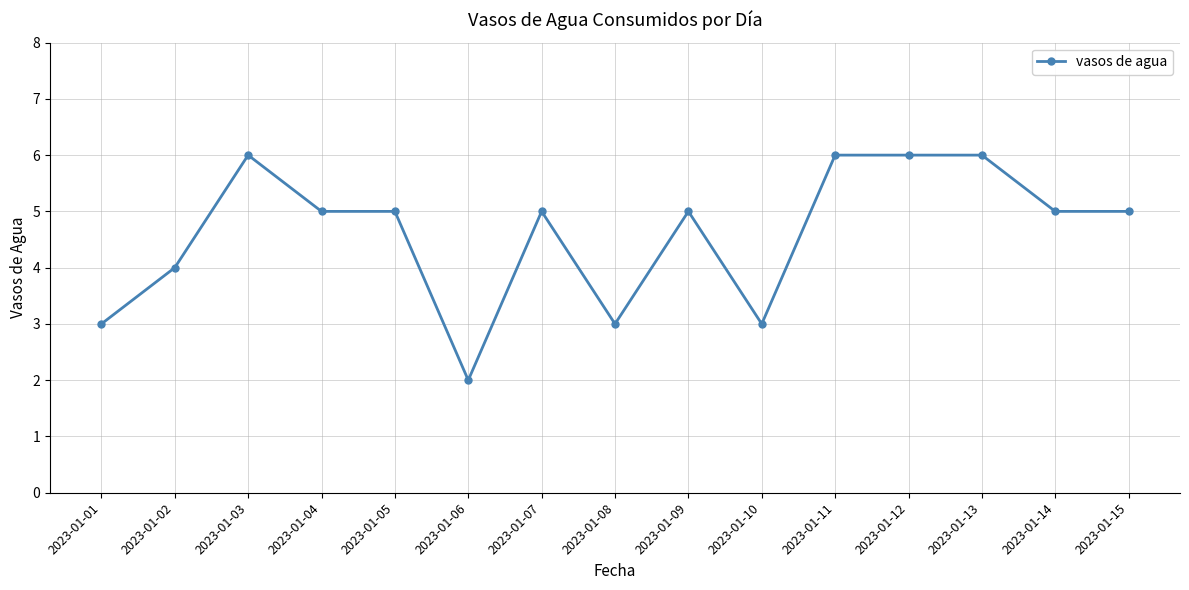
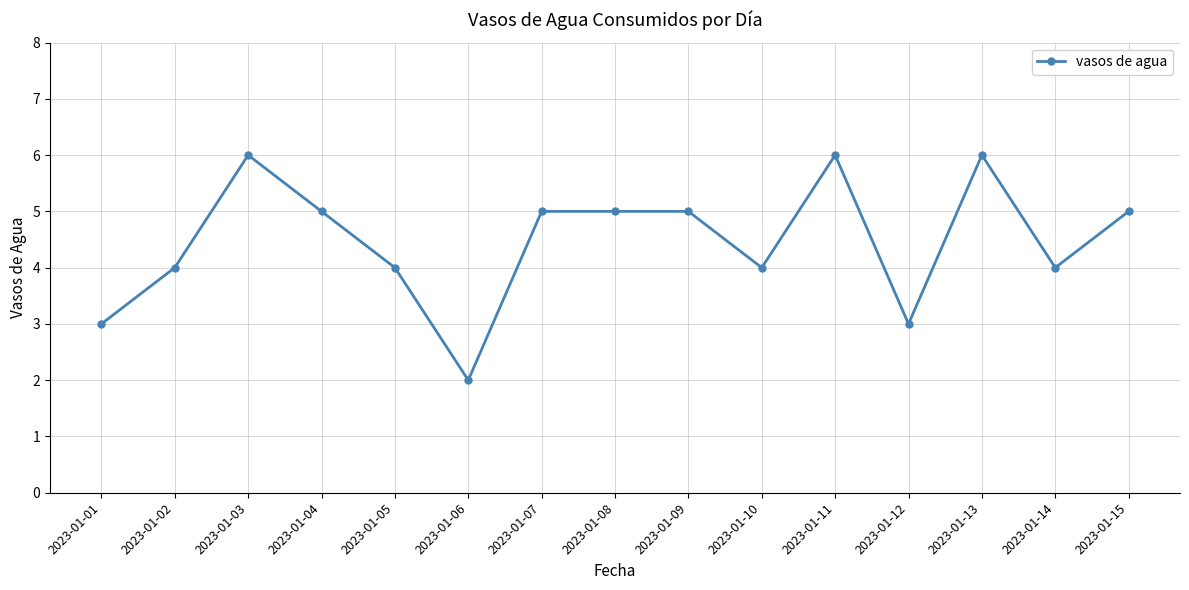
  {
    "2023-01-01": 3,
    "2023-01-02": 4,
    "2023-01-03": 6,
    "2023-01-04": 5,
-   "2023-01-05": 5,
+   "2023-01-05": 4,
    "2023-01-06": 2,
    "2023-01-07": 5,
-   "2023-01-08": 3,
+   "2023-01-08": 5,
    "2023-01-09": 5,
-   "2023-01-10": 3,
+   "2023-01-10": 4,
    "2023-01-11": 6,
-   "2023-01-12": 6,
+   "2023-01-12": 3,
    "2023-01-13": 6,
-   "2023-01-14": 5,
+   "2023-01-14": 4,
    "2023-01-15": 5
  }
